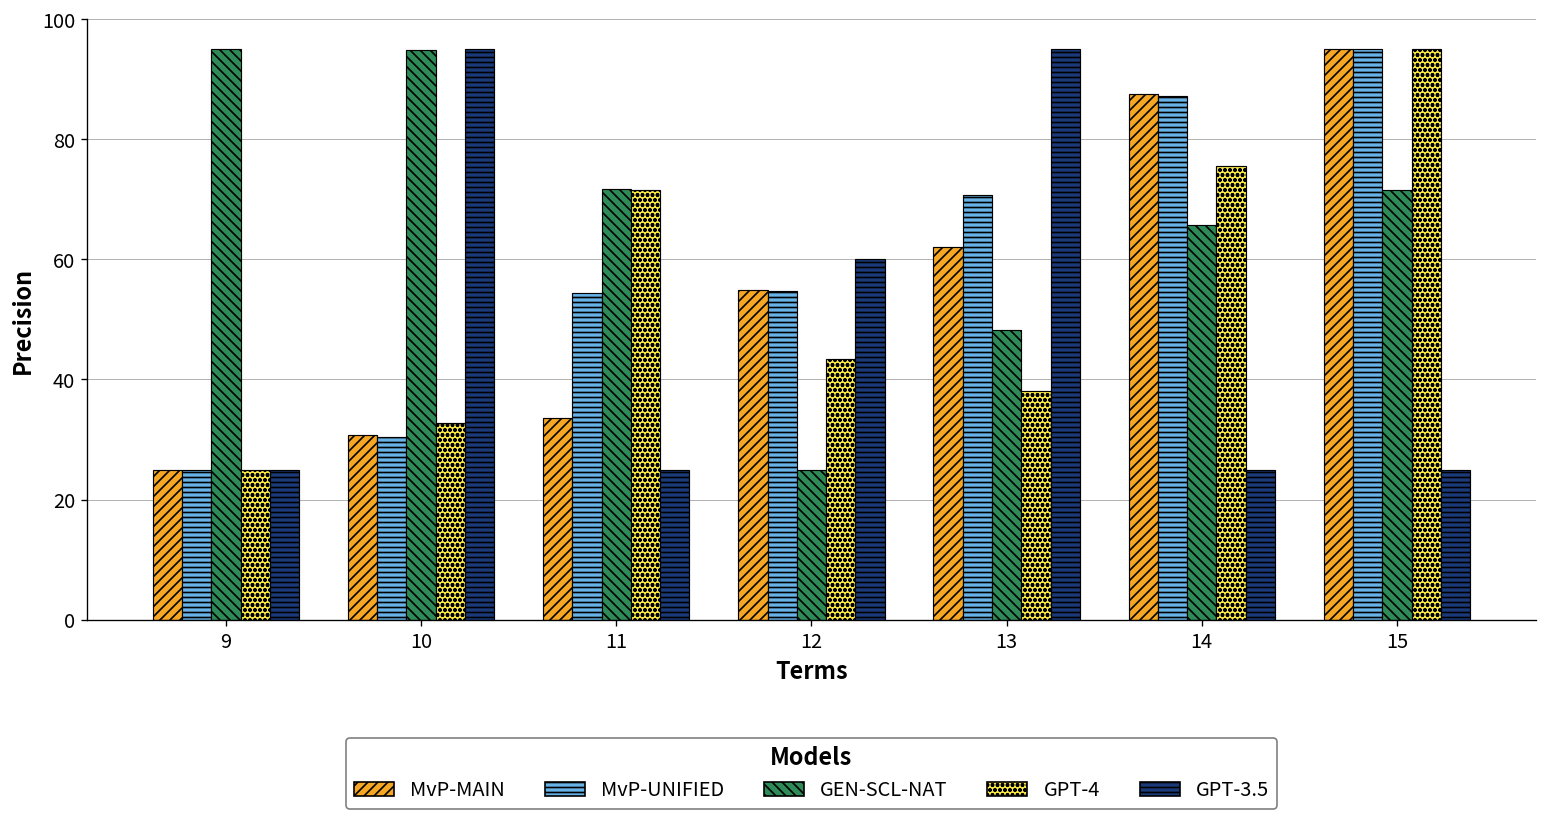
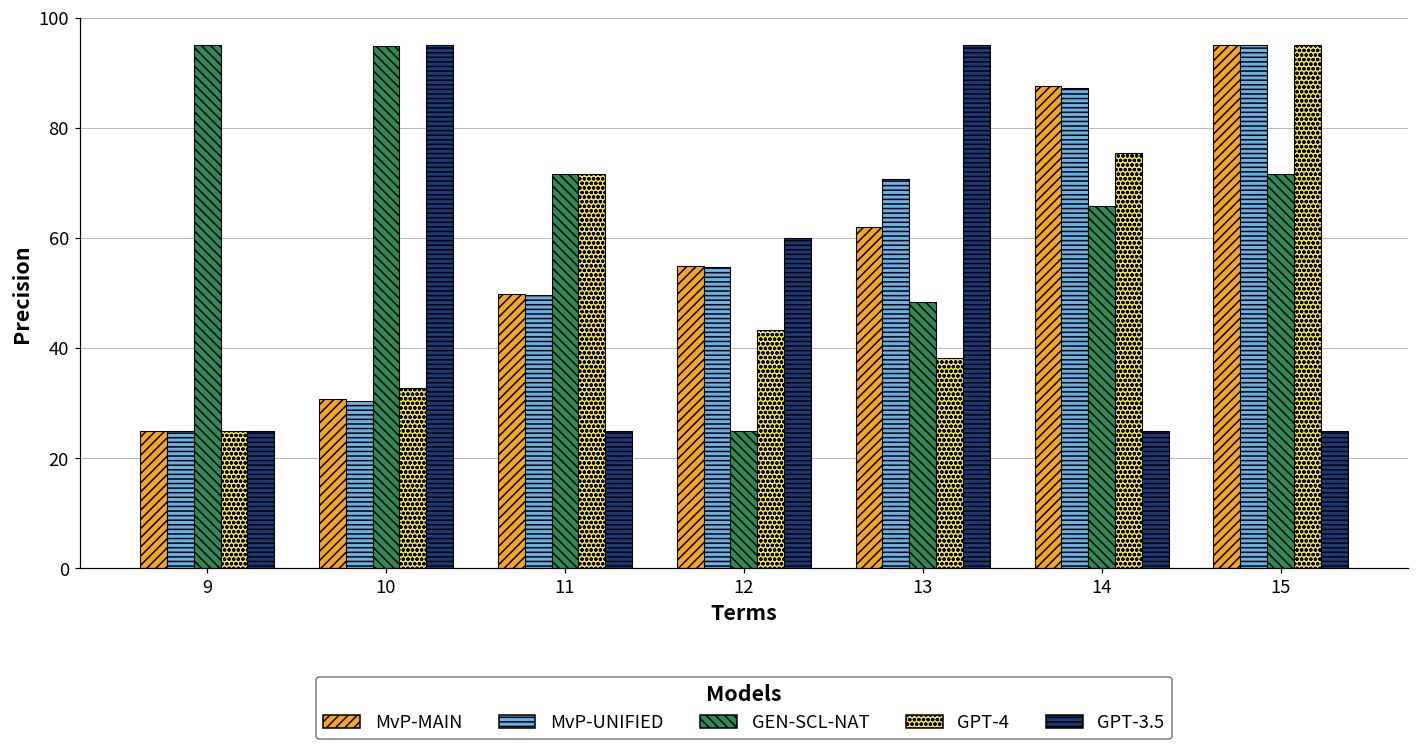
  {
    "MvP-MAIN": {
      "9": 25,
      "10": 31,
-     "11": 34,
+     "11": 50,
      "12": 55,
      "13": 62,
      "14": 88,
      "15": 95
    },
    "MvP-UNIFIED": {
      "9": 25,
      "10": 30,
-     "11": 54,
+     "11": 50,
      "12": 55,
      "13": 71,
      "14": 87,
      "15": 95
    },
    "GEN-SCL-NAT": {
      "9": 95,
      "10": 95,
      "11": 72,
      "12": 25,
      "13": 48,
      "14": 66,
      "15": 72
    },
    "GPT-4": {
      "9": 25,
      "10": 33,
      "11": 72,
      "12": 43,
      "13": 38,
      "14": 75,
      "15": 95
    },
    "GPT-3.5": {
      "9": 25,
      "10": 95,
      "11": 25,
      "12": 60,
      "13": 95,
      "14": 25,
      "15": 25
    }
  }
